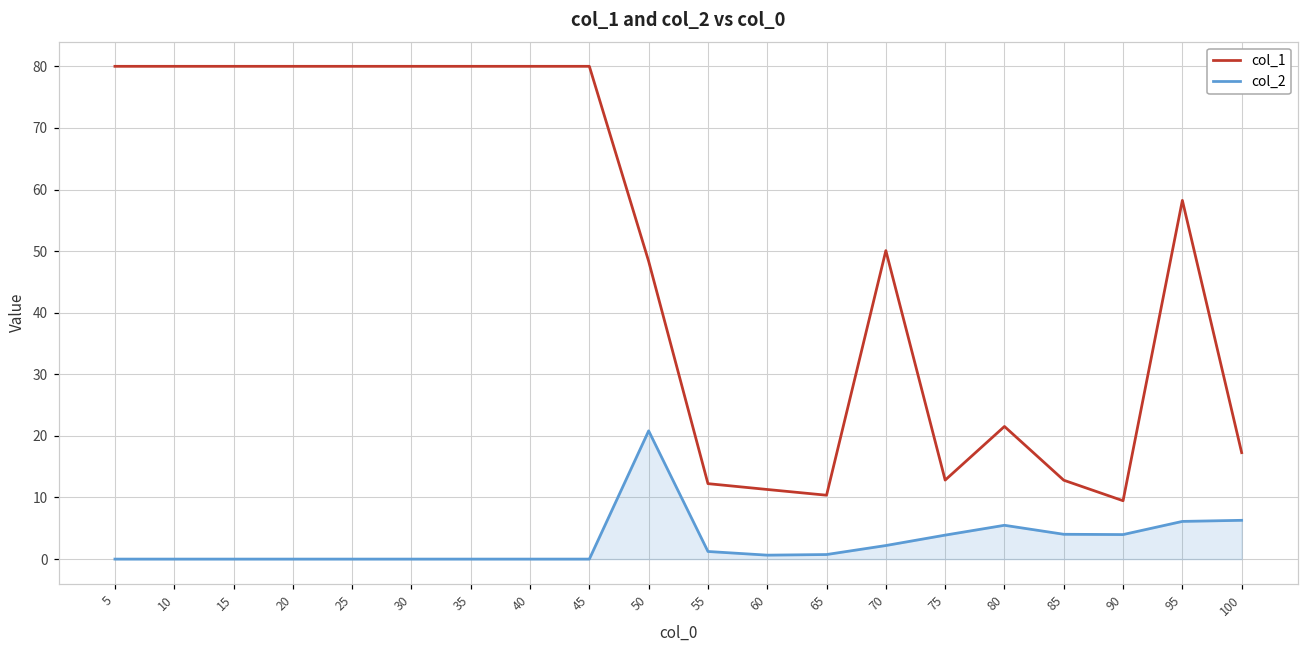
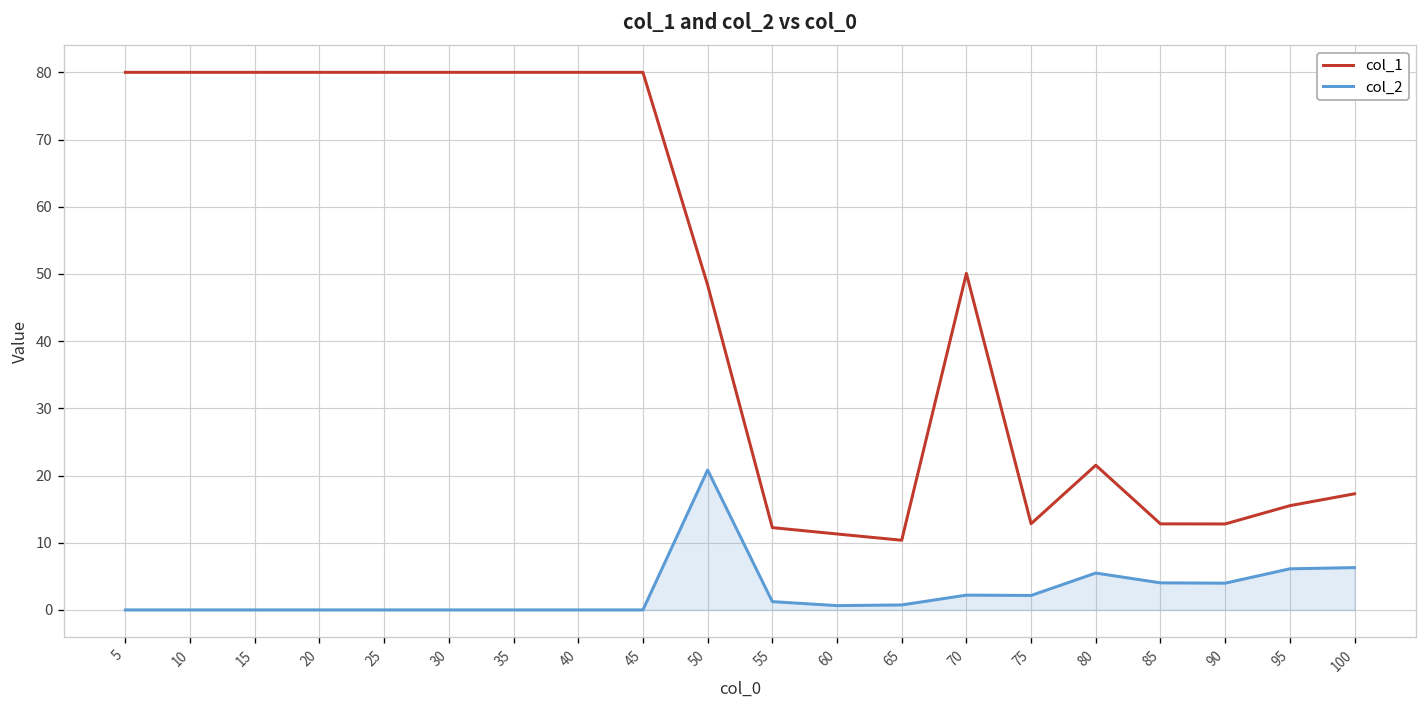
  {
    "col_1": {
      "5": 80,
      "10": 80,
      "15": 80,
      "20": 80,
      "25": 80,
      "30": 80,
      "35": 80,
      "40": 80,
      "45": 80,
      "50": 48,
      "55": 12,
      "60": 11,
      "65": 10,
      "70": 50,
      "75": 13,
      "80": 22,
      "85": 13,
-     "90": 9,
-     "95": 58,
+     "90": 13,
+     "95": 16,
      "100": 17
    },
    "col_2": {
      "5": 0,
      "10": 0,
      "15": 0,
      "20": 0,
      "25": 0,
      "30": 0,
      "35": 0,
      "40": 0,
      "45": 0,
      "50": 21,
      "55": 1,
      "60": 1,
      "65": 1,
      "70": 2,
-     "75": 4,
+     "75": 2,
      "80": 5,
      "85": 4,
      "90": 4,
      "95": 6,
      "100": 6
    }
  }
